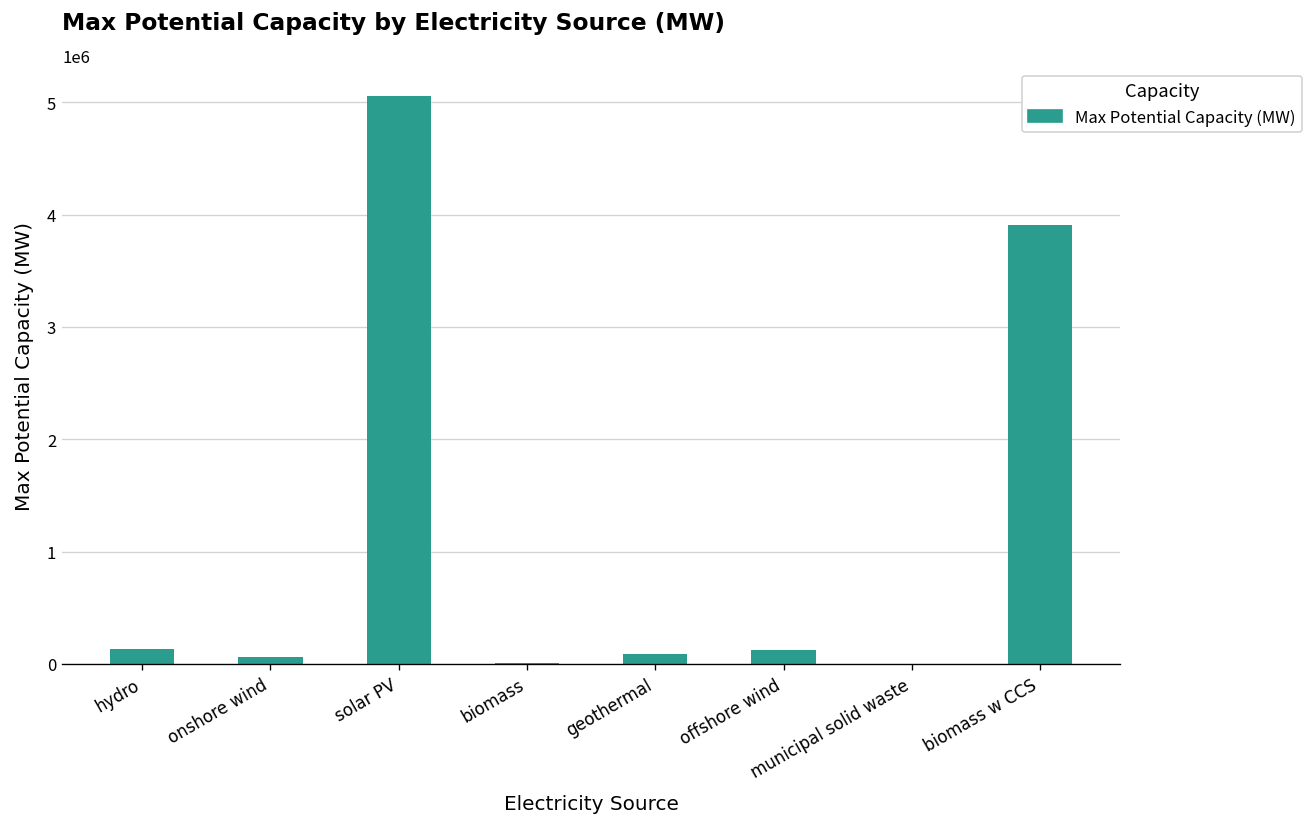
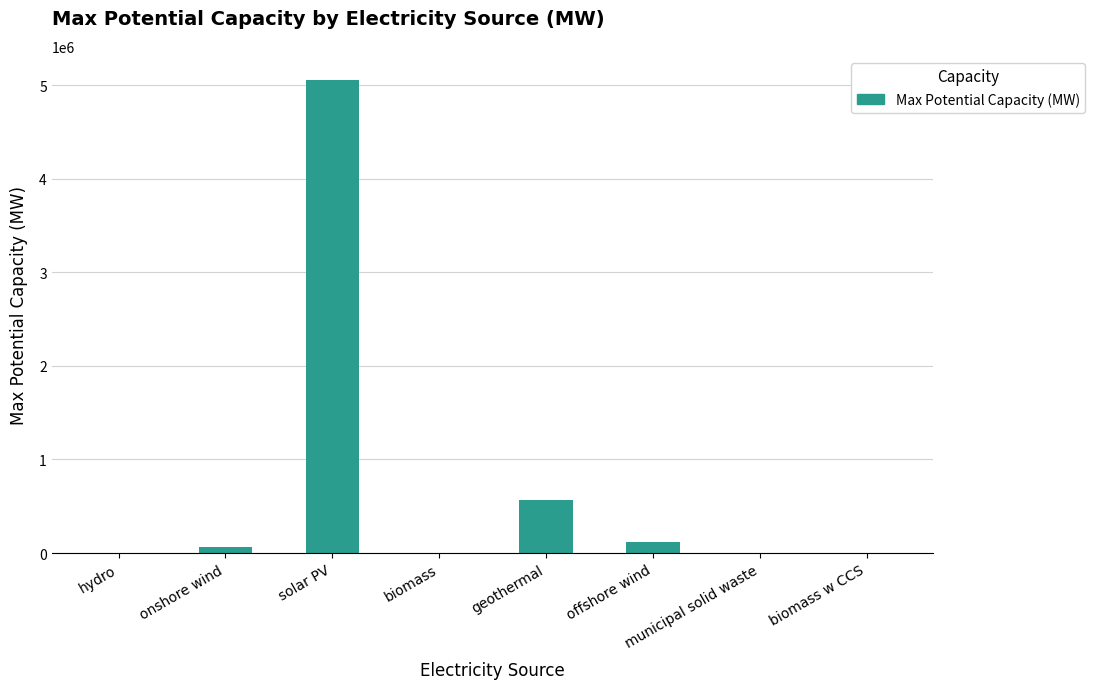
  {
-   "hydro": 100000,
+   "hydro": 0,
    "onshore wind": 100000,
    "solar PV": 5100000,
-   "geothermal": 100000,
+   "geothermal": 600000,
    "offshore wind": 100000,
-   "biomass w CCS": 3900000
+   "biomass w CCS": 0
  }
